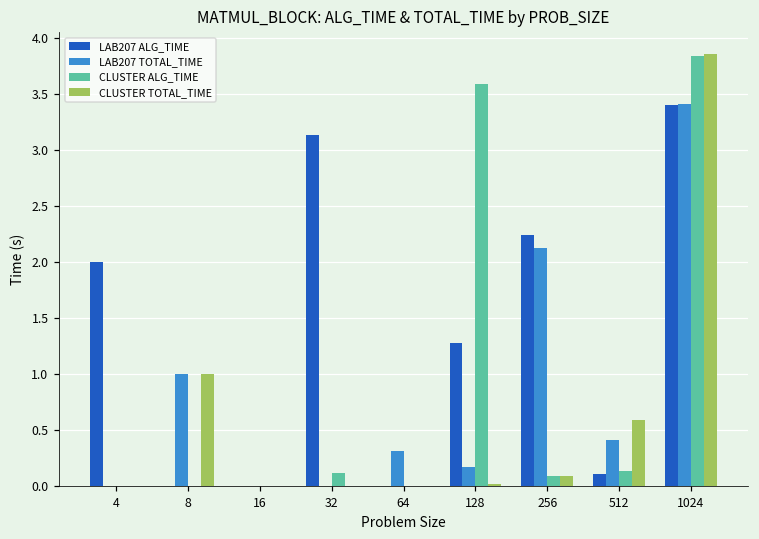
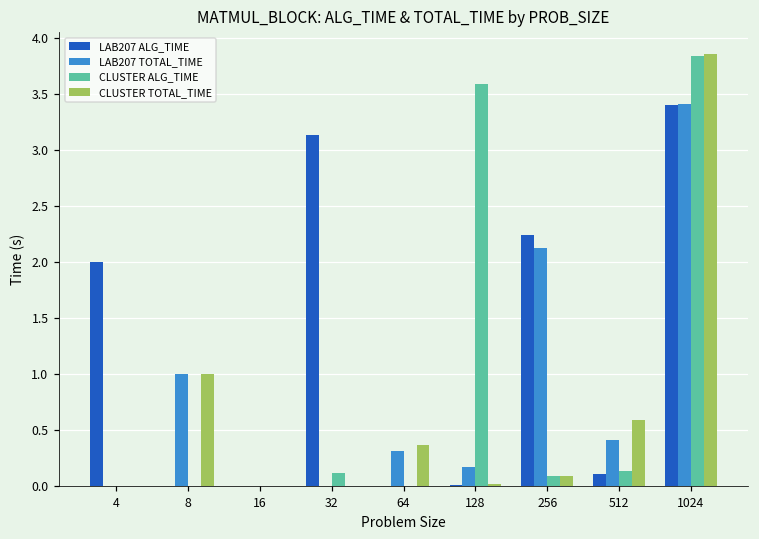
  {
    "LAB207 ALG_TIME": {
      "4": 2.00,
      "32": 3.13,
-     "128": 1.27,
+     "128": 0.01,
      "256": 2.24,
      "512": 0.11,
      "1024": 3.40
    },
    "LAB207 TOTAL_TIME": {
      "8": 1.00,
      "64": 0.31,
      "128": 0.17,
      "256": 2.13,
      "512": 0.41,
      "1024": 3.41
    },
    "CLUSTER ALG_TIME": {
      "32": 0.11,
      "128": 3.59,
      "256": 0.08,
      "512": 0.13,
      "1024": 3.84
    },
    "CLUSTER TOTAL_TIME": {
      "8": 1.00,
-     "64": 0.00,
+     "64": 0.37,
      "256": 0.09,
      "512": 0.59,
      "1024": 3.86
    }
  }
